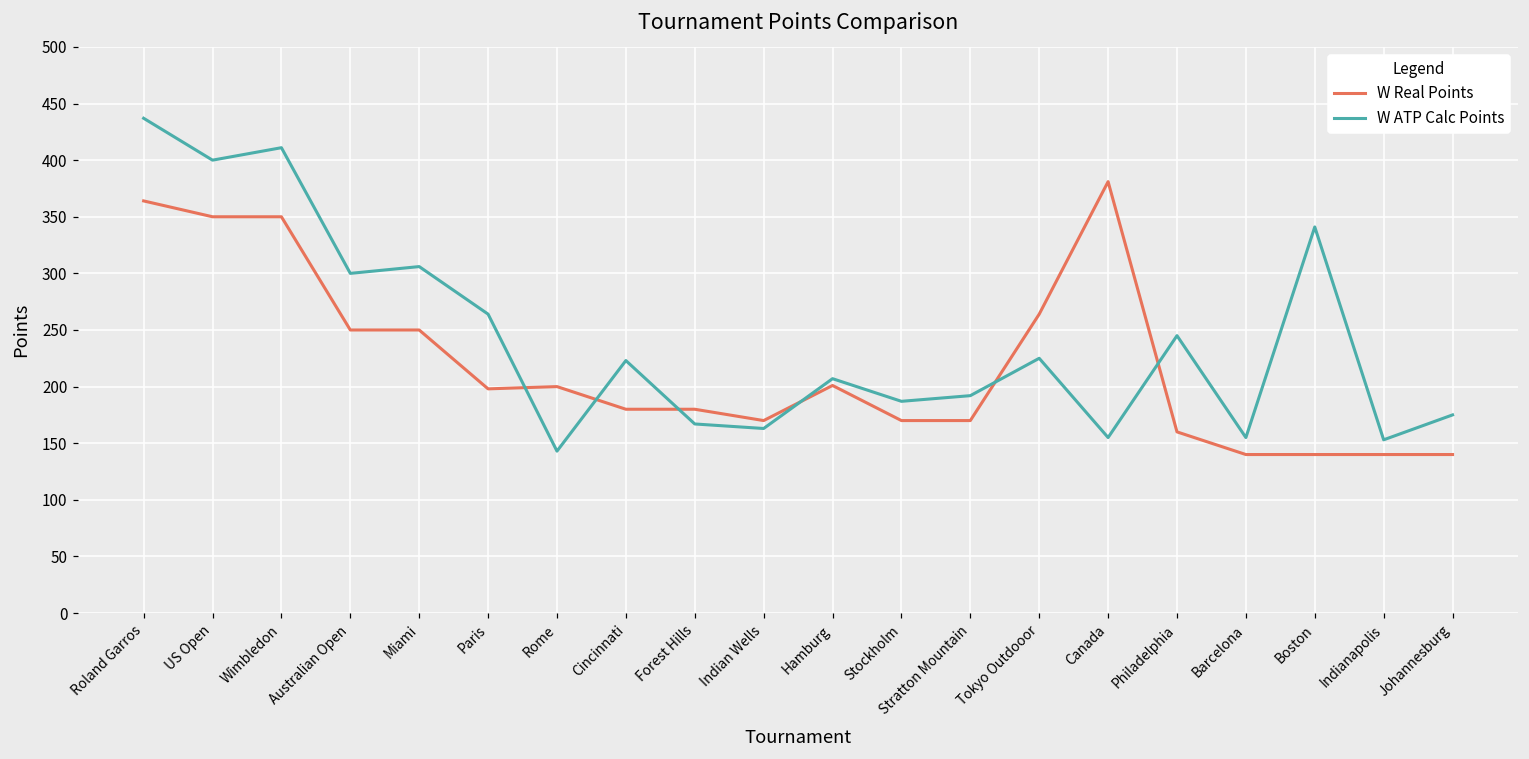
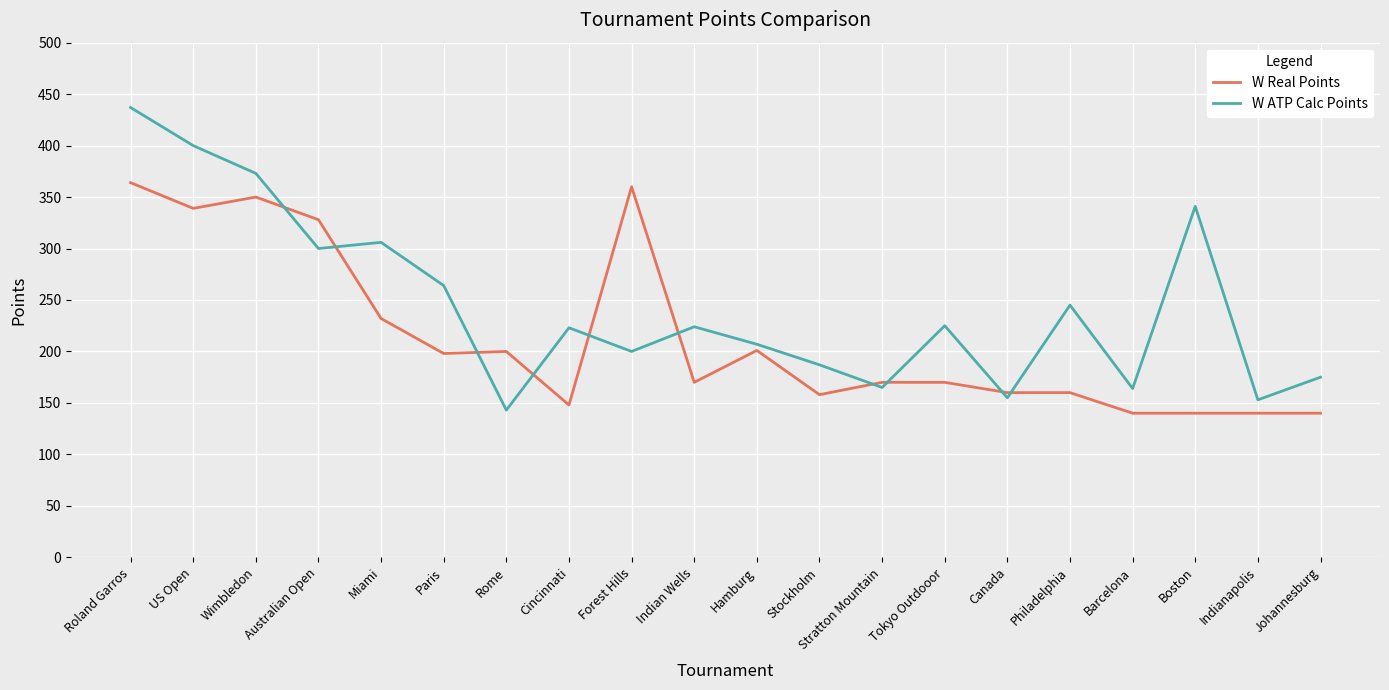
  {
    "W Real Points": {
      "Roland Garros": 364,
-     "US Open": 350,
+     "US Open": 339,
      "Wimbledon": 350,
-     "Australian Open": 250,
-     "Miami": 250,
+     "Australian Open": 328,
+     "Miami": 232,
      "Paris": 198,
      "Rome": 200,
-     "Cincinnati": 180,
-     "Forest Hills": 180,
+     "Cincinnati": 148,
+     "Forest Hills": 360,
      "Indian Wells": 170,
      "Hamburg": 201,
-     "Stockholm": 170,
+     "Stockholm": 158,
      "Stratton Mountain": 170,
-     "Tokyo Outdooor": 264,
-     "Canada": 381,
+     "Tokyo Outdooor": 170,
+     "Canada": 160,
      "Philadelphia": 160,
      "Barcelona": 140,
      "Boston": 140,
      "Indianapolis": 140,
      "Johannesburg": 140
    },
    "W ATP Calc Points": {
      "Roland Garros": 437,
      "US Open": 400,
-     "Wimbledon": 411,
+     "Wimbledon": 373,
      "Australian Open": 300,
      "Miami": 306,
      "Paris": 264,
      "Rome": 143,
      "Cincinnati": 223,
-     "Forest Hills": 167,
-     "Indian Wells": 163,
+     "Forest Hills": 200,
+     "Indian Wells": 224,
      "Hamburg": 207,
      "Stockholm": 187,
-     "Stratton Mountain": 192,
+     "Stratton Mountain": 165,
      "Tokyo Outdooor": 225,
      "Canada": 155,
      "Philadelphia": 245,
-     "Barcelona": 155,
+     "Barcelona": 164,
      "Boston": 341,
      "Indianapolis": 153,
      "Johannesburg": 175
    }
  }
